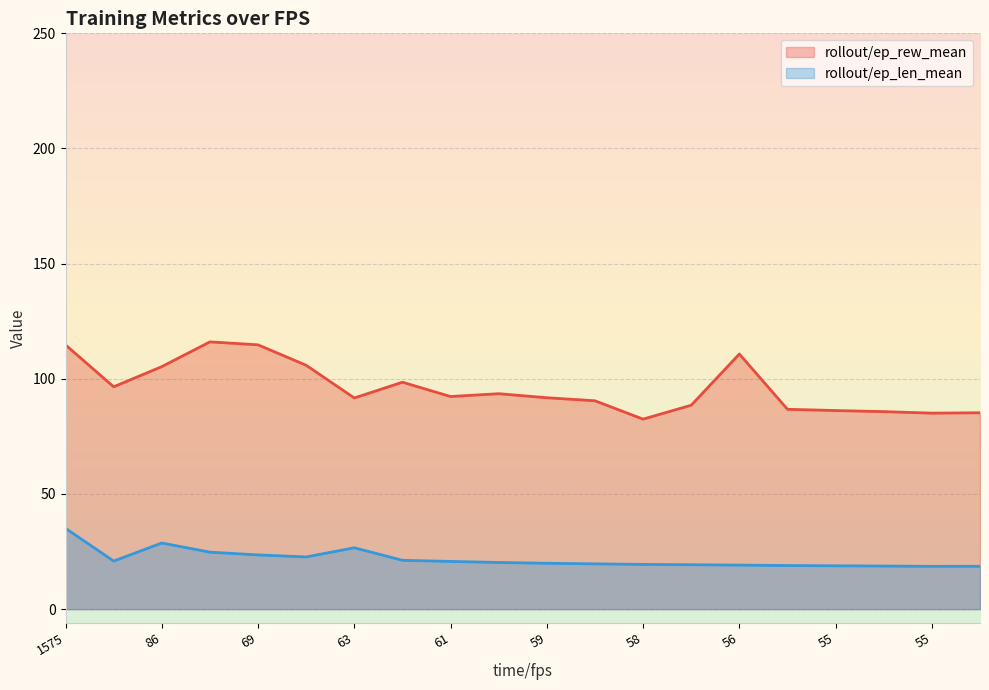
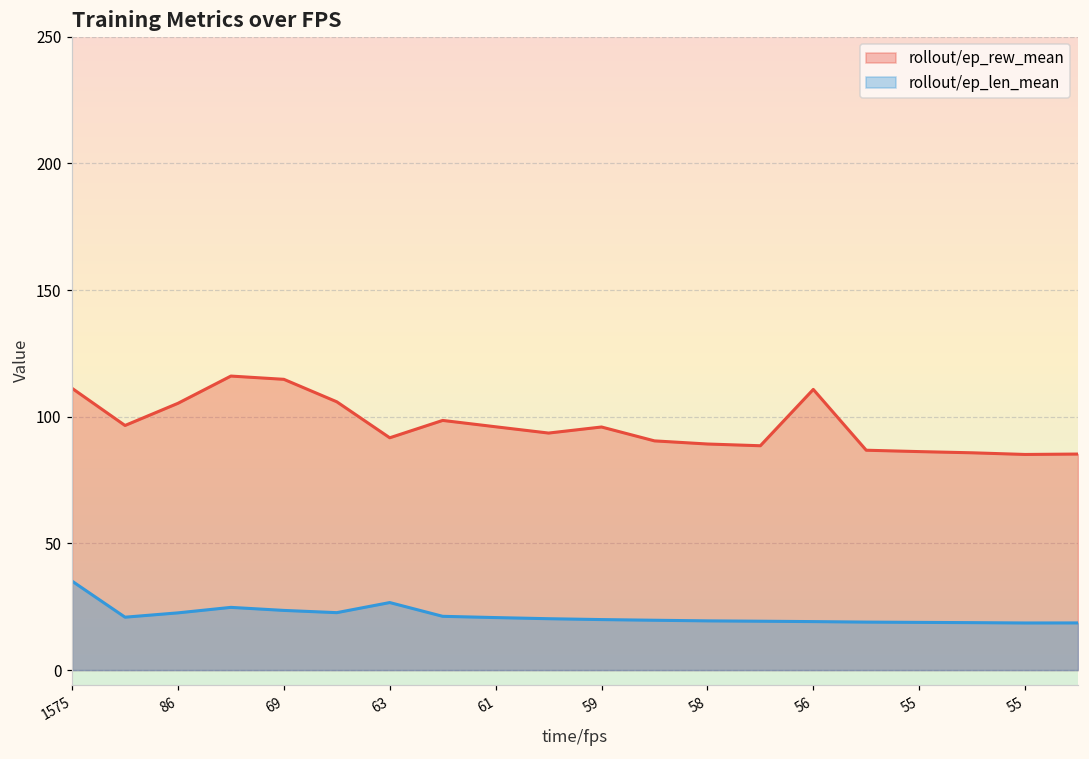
  {
    "rollout/ep_rew_mean": {
-     "1575": 115,
+     "1575": 111,
      "86": 105,
      "69": 115,
      "63": 92,
-     "61": 92,
-     "59": 92,
-     "58": 83,
+     "61": 96,
+     "59": 96,
+     "58": 89,
      "56": 111
    },
    "rollout/ep_len_mean": {
      "1575": 35,
-     "86": 29,
+     "86": 23,
      "69": 24,
      "63": 27,
      "61": 21,
      "59": 20,
      "58": 19,
      "56": 19
    }
  }
